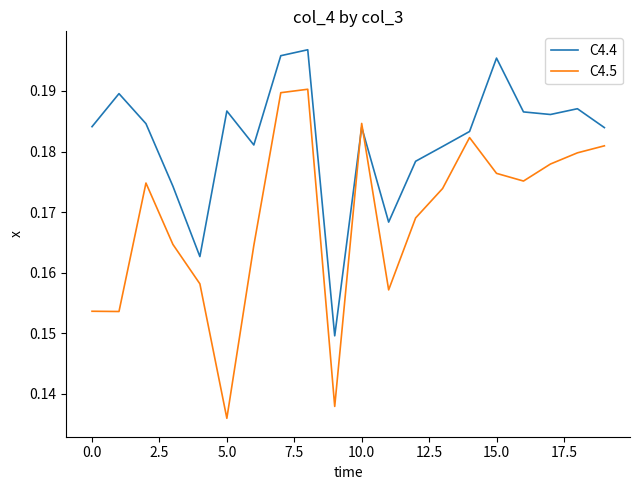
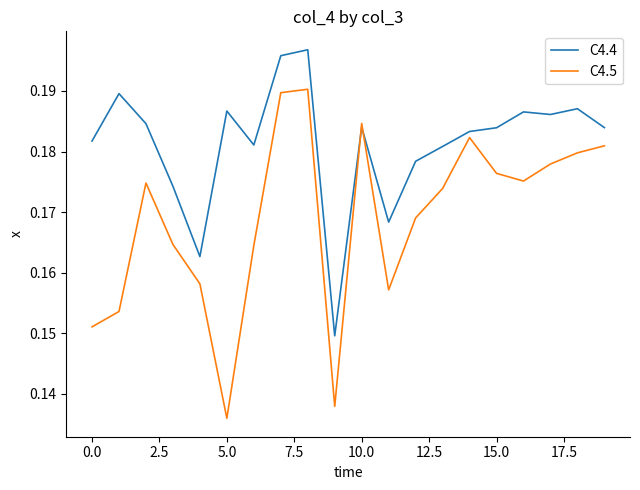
  {
    "C4.4": {
-     "0.0": 0.184,
+     "0.0": 0.182,
      "5.0": 0.187,
      "10.0": 0.184,
-     "15.0": 0.195
+     "15.0": 0.184
    },
    "C4.5": {
-     "0.0": 0.154,
+     "0.0": 0.151,
      "5.0": 0.136,
      "10.0": 0.185,
      "15.0": 0.176
    }
  }
